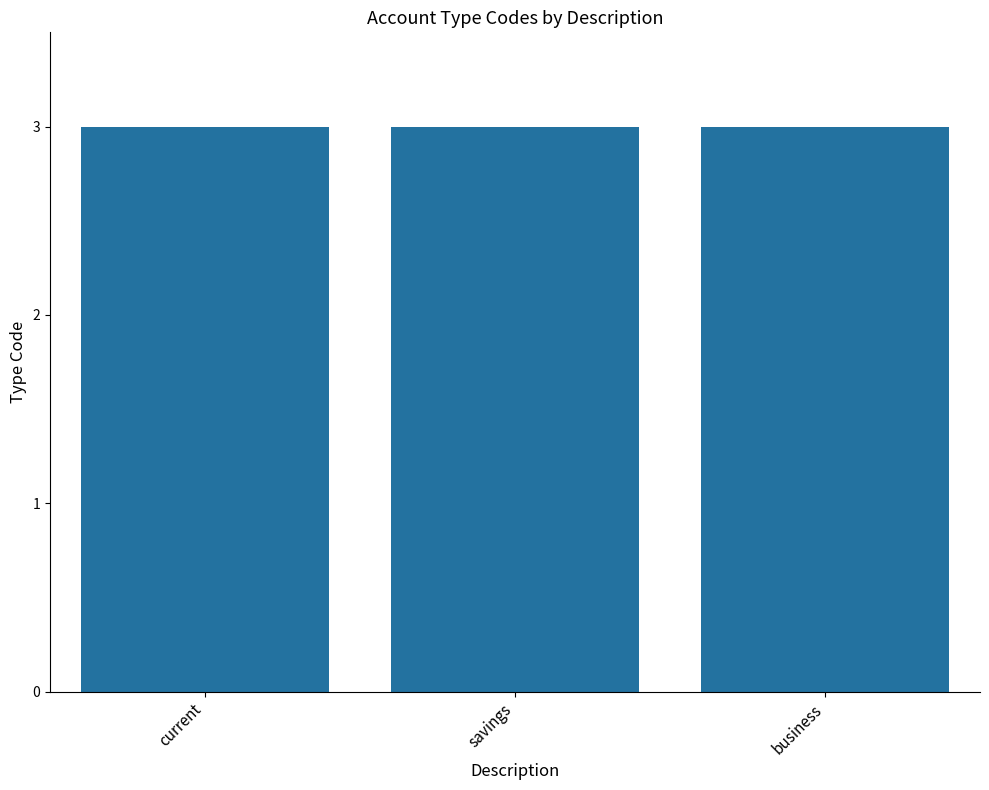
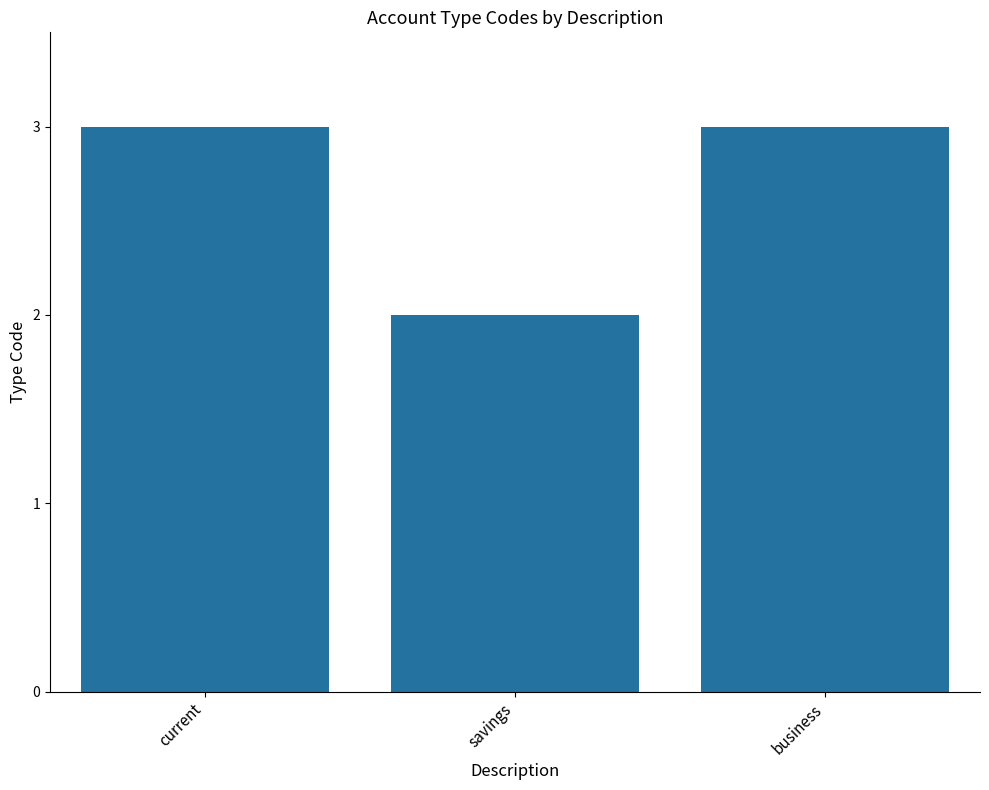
  {
    "current": 3,
-   "savings": 3,
+   "savings": 2,
    "business": 3
  }
